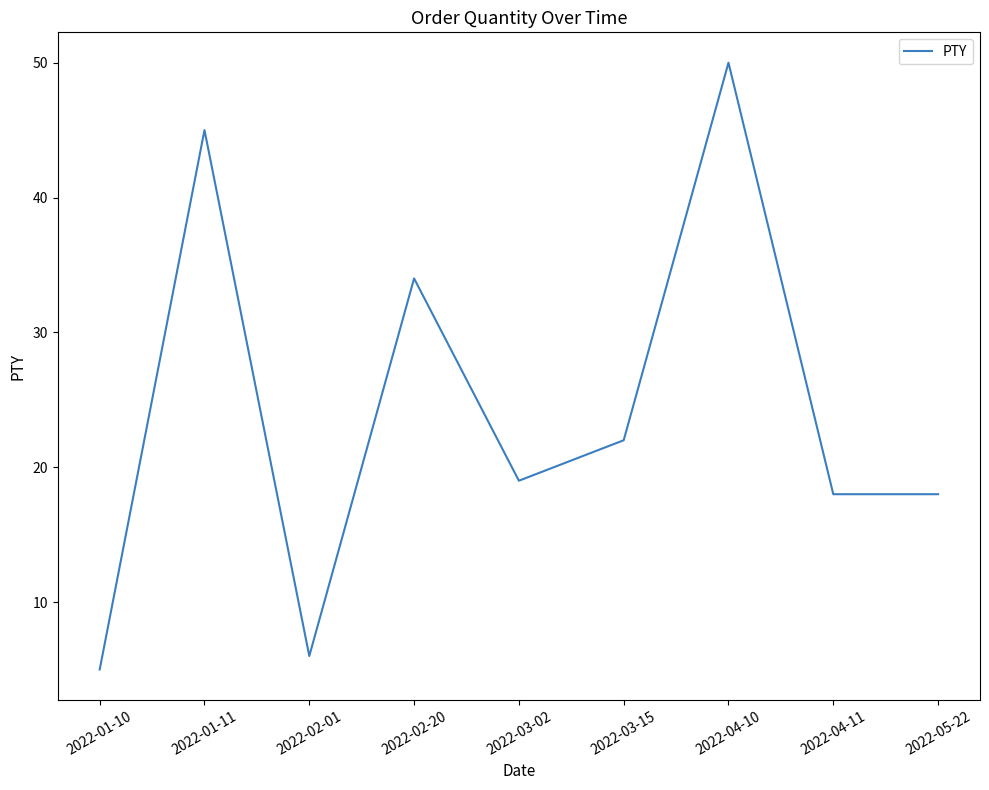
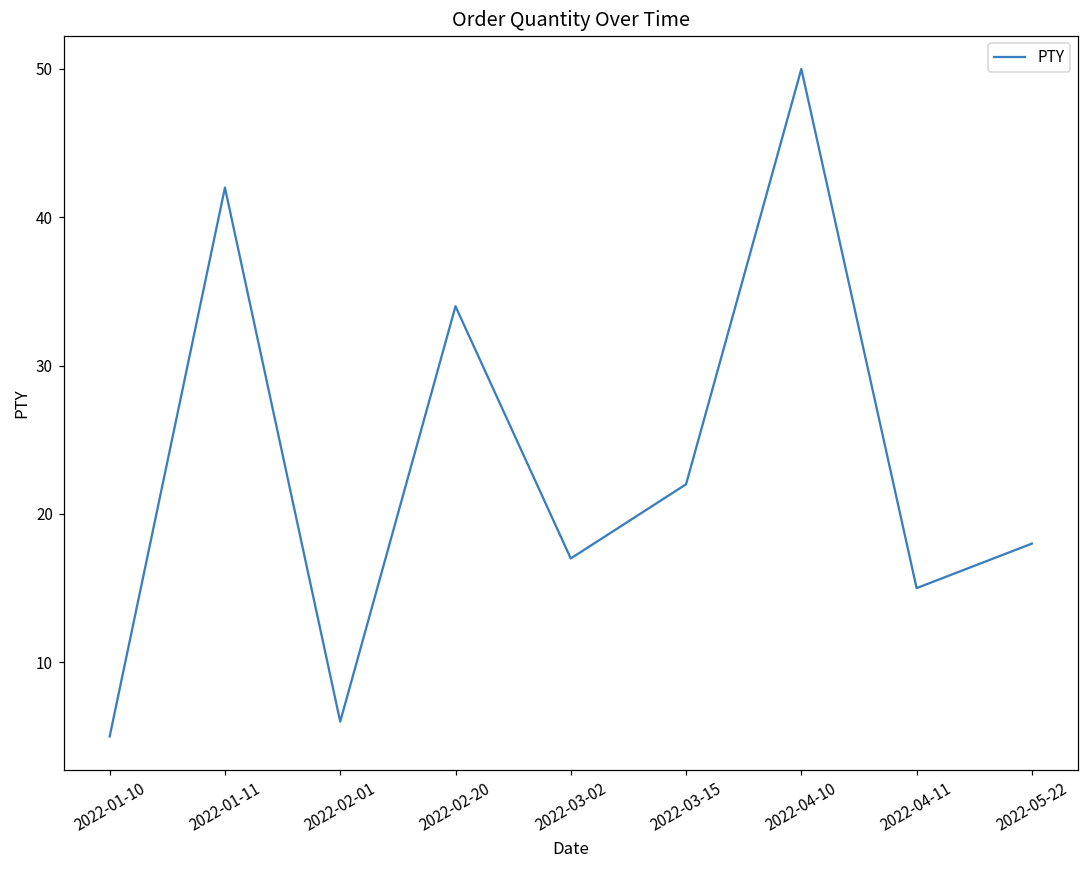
  {
    "2022-01-10": 5,
-   "2022-01-11": 45,
+   "2022-01-11": 42,
    "2022-02-01": 6,
    "2022-02-20": 34,
-   "2022-03-02": 19,
+   "2022-03-02": 17,
    "2022-03-15": 22,
    "2022-04-10": 50,
-   "2022-04-11": 18,
+   "2022-04-11": 15,
    "2022-05-22": 18
  }
